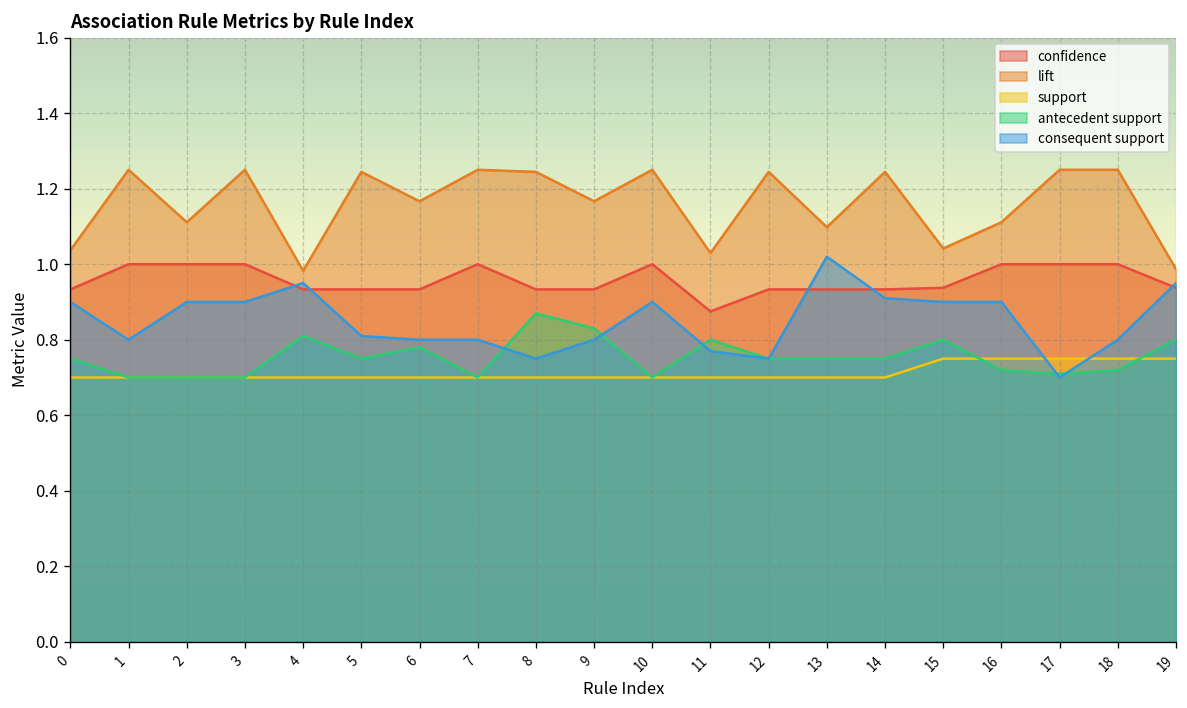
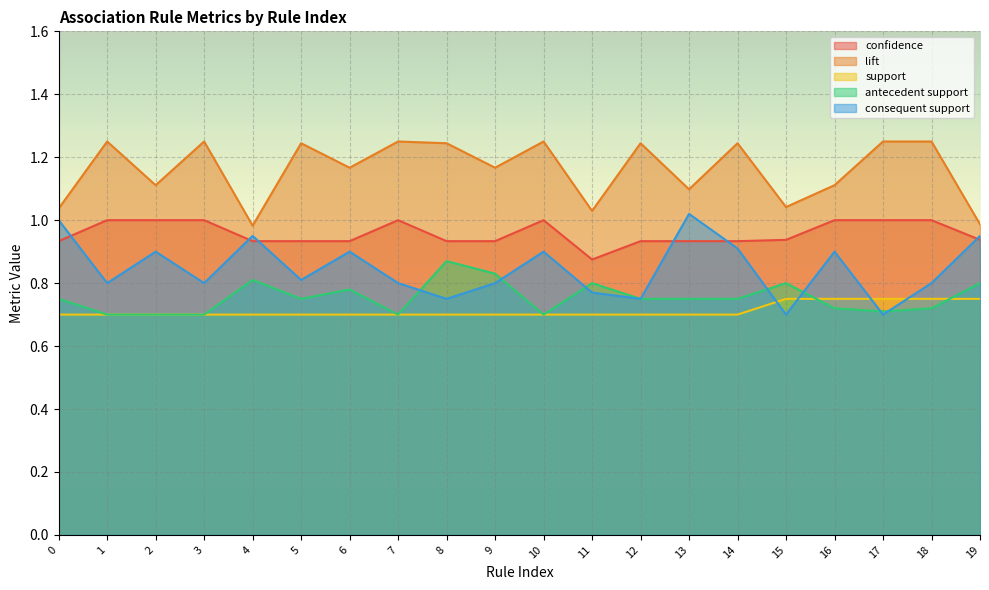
  {
    "antecedent support": {
      "0": 0.75,
      "4": 0.81,
      "5": 0.75,
      "6": 0.78,
      "8": 0.87,
      "9": 0.83,
      "11": 0.8,
      "13": 0.75,
      "14": 0.75,
      "15": 0.8,
      "16": 0.72,
      "17": 0.71,
      "18": 0.72,
      "19": 0.8
    },
    "consequent support": {
-     "0": 0.9,
+     "0": 1.0,
      "1": 0.8,
      "2": 0.9,
-     "3": 0.9,
+     "3": 0.8,
      "4": 0.95,
      "5": 0.81,
-     "6": 0.8,
+     "6": 0.9,
      "7": 0.8,
      "8": 0.75,
      "9": 0.8,
      "10": 0.9,
      "11": 0.77,
      "13": 1.02,
      "14": 0.91,
-     "15": 0.9,
+     "15": 0.7,
      "16": 0.9,
      "17": 0.7,
      "18": 0.8,
      "19": 0.95
    }
  }
